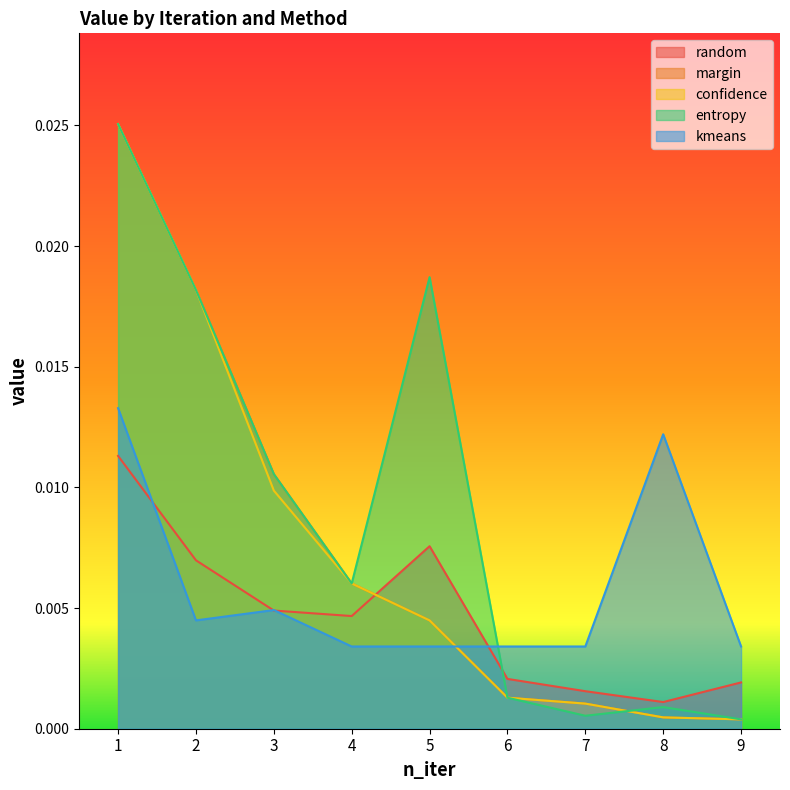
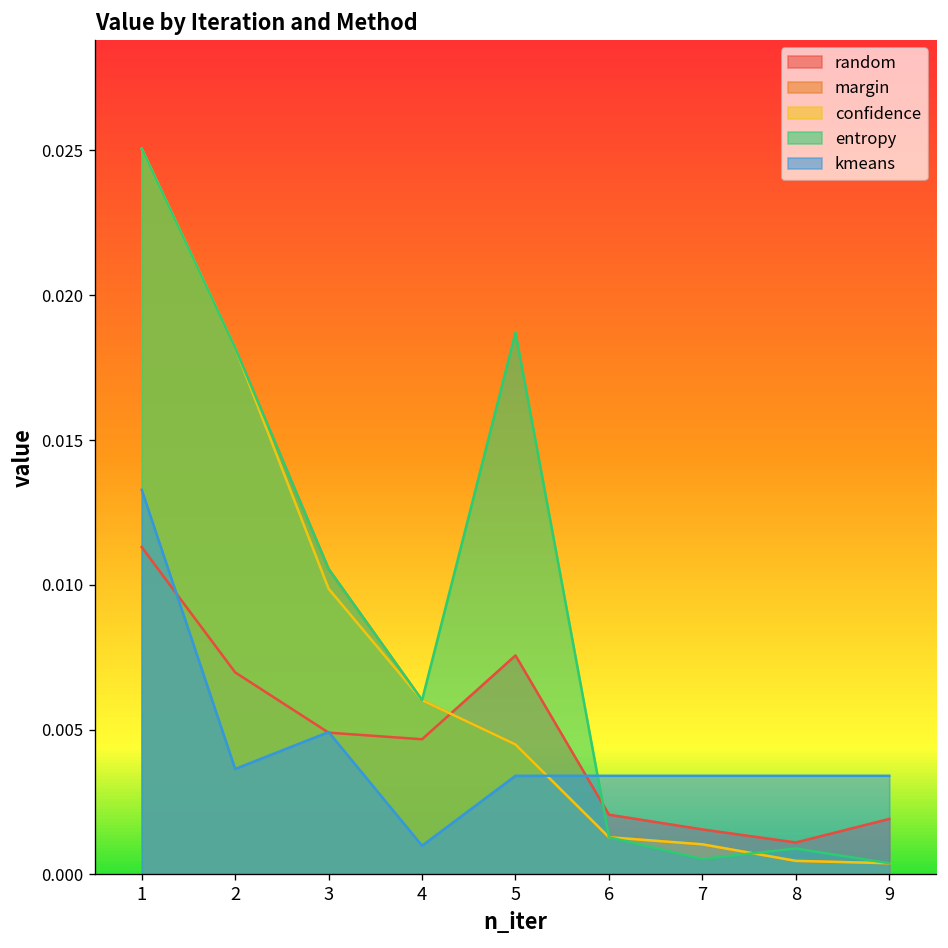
  {
    "confidence": {
      "3": 0.0099
    },
    "entropy": {
      "5": 0.0187,
      "7": 0.0005,
      "8": 0.0009
    },
    "kmeans": {
      "1": 0.0133,
-     "2": 0.0045,
-     "4": 0.0034,
+     "2": 0.0036,
+     "4": 0.0010,
      "5": 0.0034,
      "6": 0.0034,
      "7": 0.0034,
-     "8": 0.0122,
+     "8": 0.0034,
      "9": 0.0034
    }
  }
